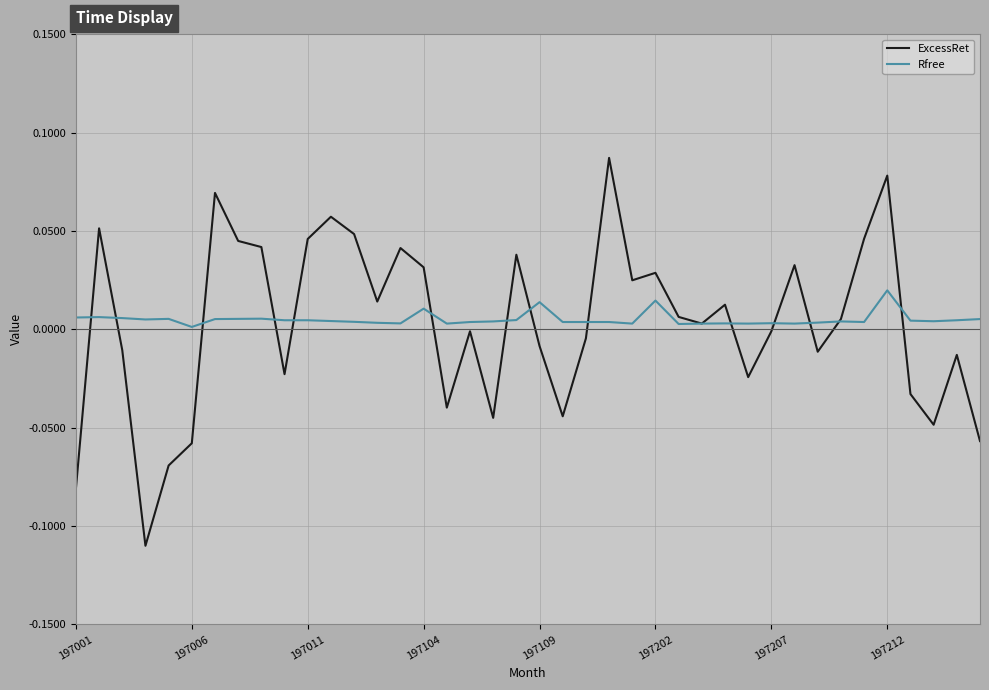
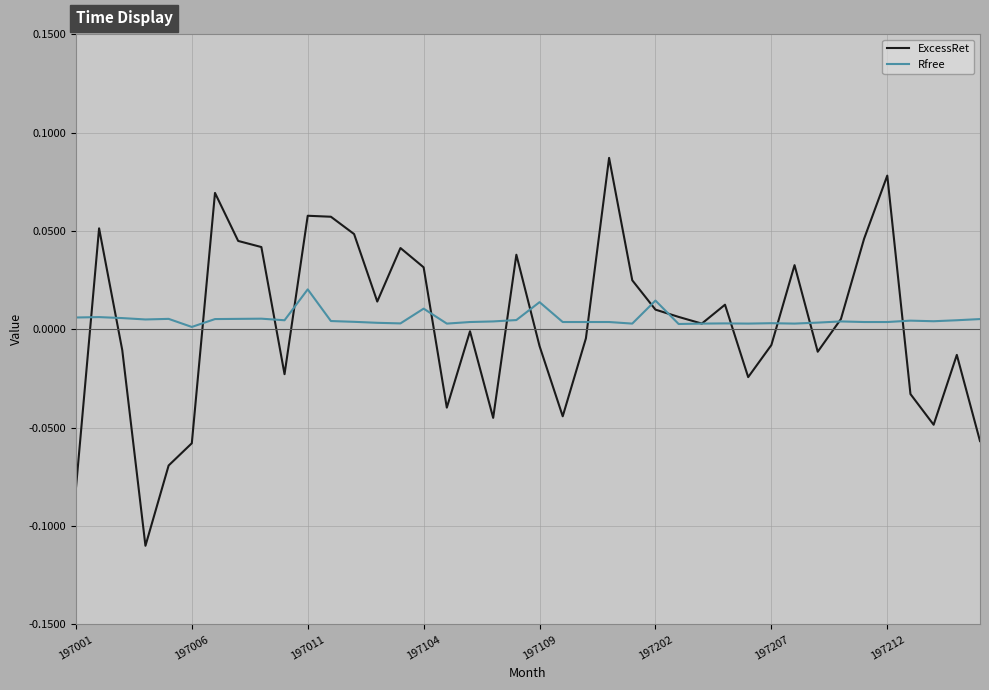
  {
    "ExcessRet": {
      "197001": -0.081,
      "197006": -0.058,
-     "197011": 0.046,
+     "197011": 0.058,
      "197104": 0.032,
      "197109": -0.009,
-     "197202": 0.029,
-     "197207": -0.001,
+     "197202": 0.010,
+     "197207": -0.008,
      "197212": 0.078
    },
    "Rfree": {
      "197001": 0.006,
      "197006": 0.001,
-     "197011": 0.005,
+     "197011": 0.020,
      "197104": 0.011,
      "197109": 0.014,
      "197202": 0.015,
      "197207": 0.003,
-     "197212": 0.020
+     "197212": 0.004
    }
  }
